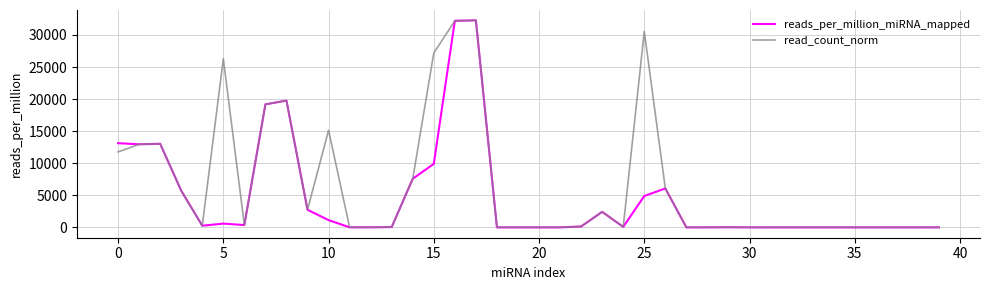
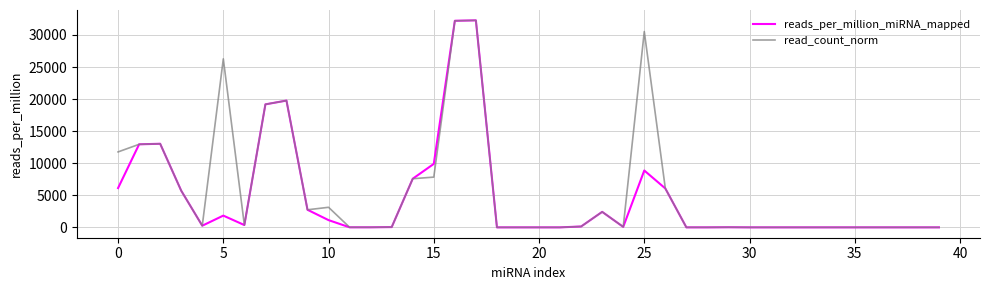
  {
    "reads_per_million_miRNA_mapped": {
-     "0": 13000,
-     "5": 1000,
+     "0": 6000,
+     "5": 2000,
      "10": 1000,
      "15": 10000,
-     "25": 5000
+     "25": 9000
    },
    "read_count_norm": {
      "0": 12000,
      "5": 26000,
-     "10": 15000,
-     "15": 27000,
+     "10": 3000,
+     "15": 8000,
      "25": 31000
    }
  }
